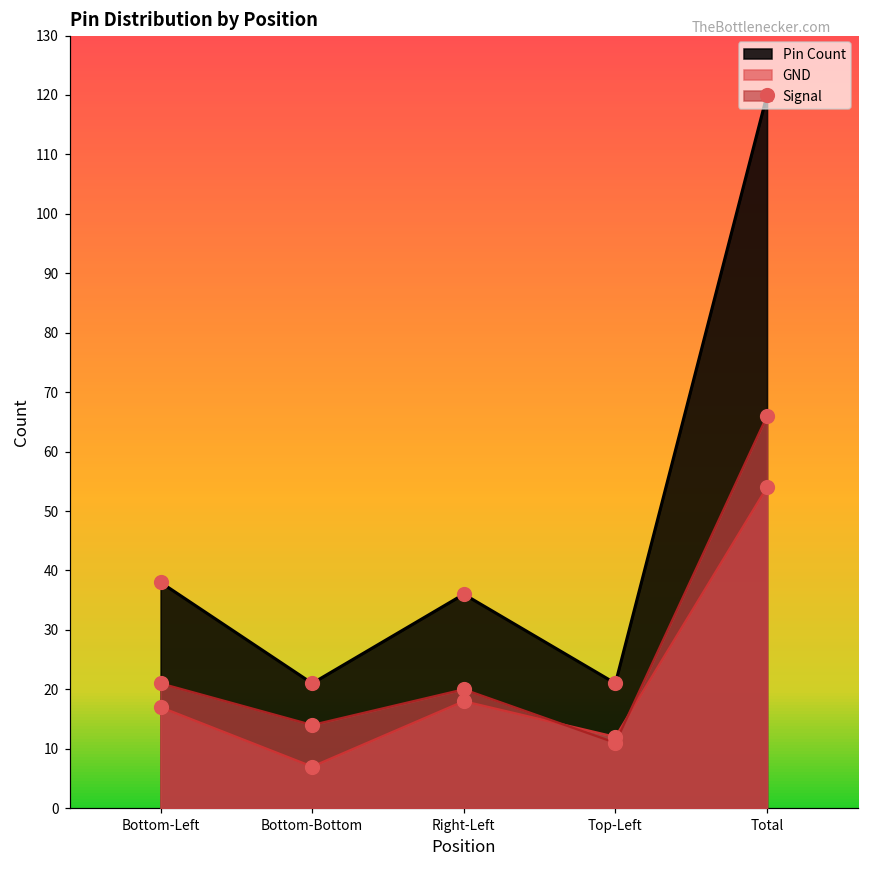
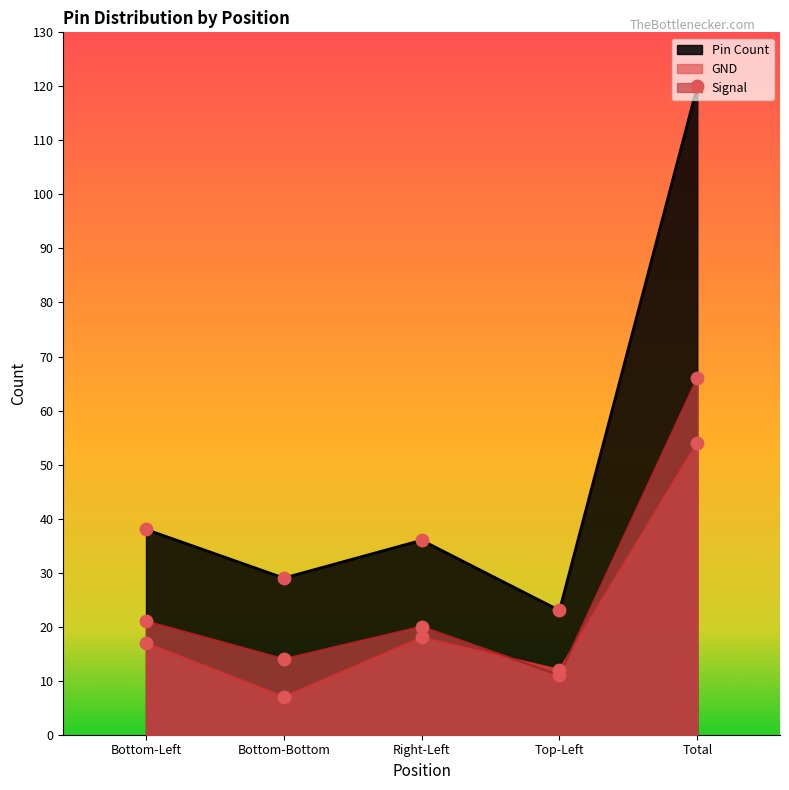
  {
    "Pin Count": {
      "Bottom-Left": 38,
-     "Bottom-Bottom": 21,
+     "Bottom-Bottom": 29,
      "Right-Left": 36,
-     "Top-Left": 21
+     "Top-Left": 23
    }
  }
